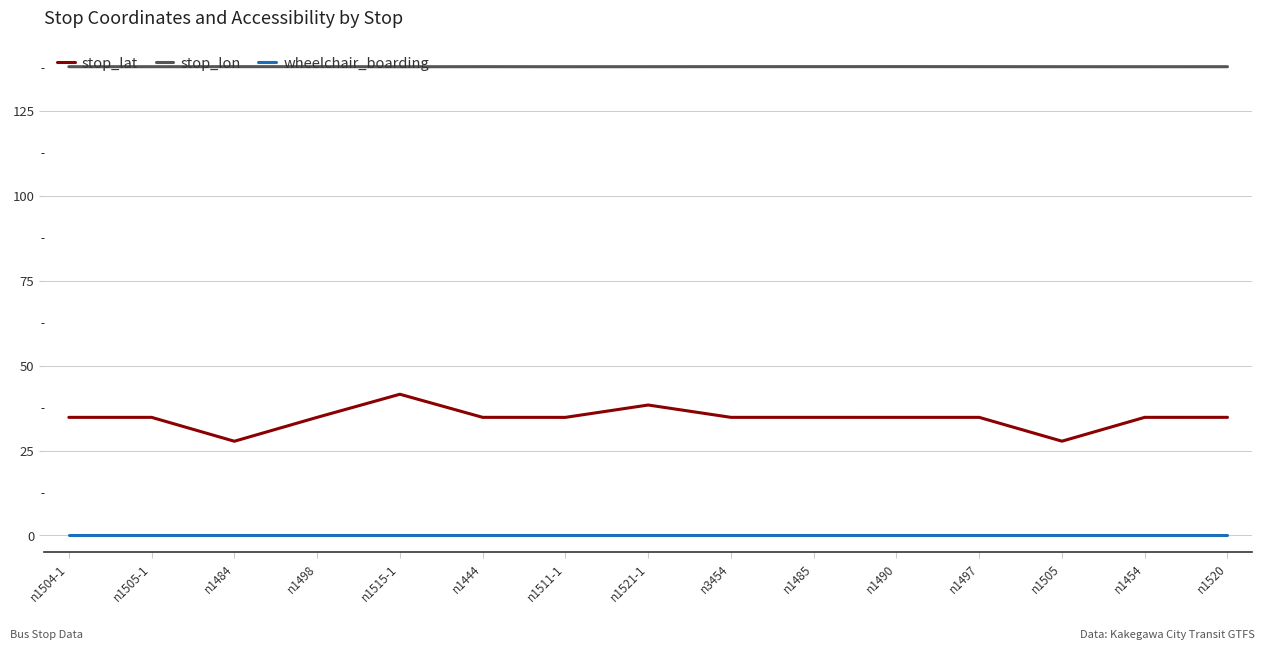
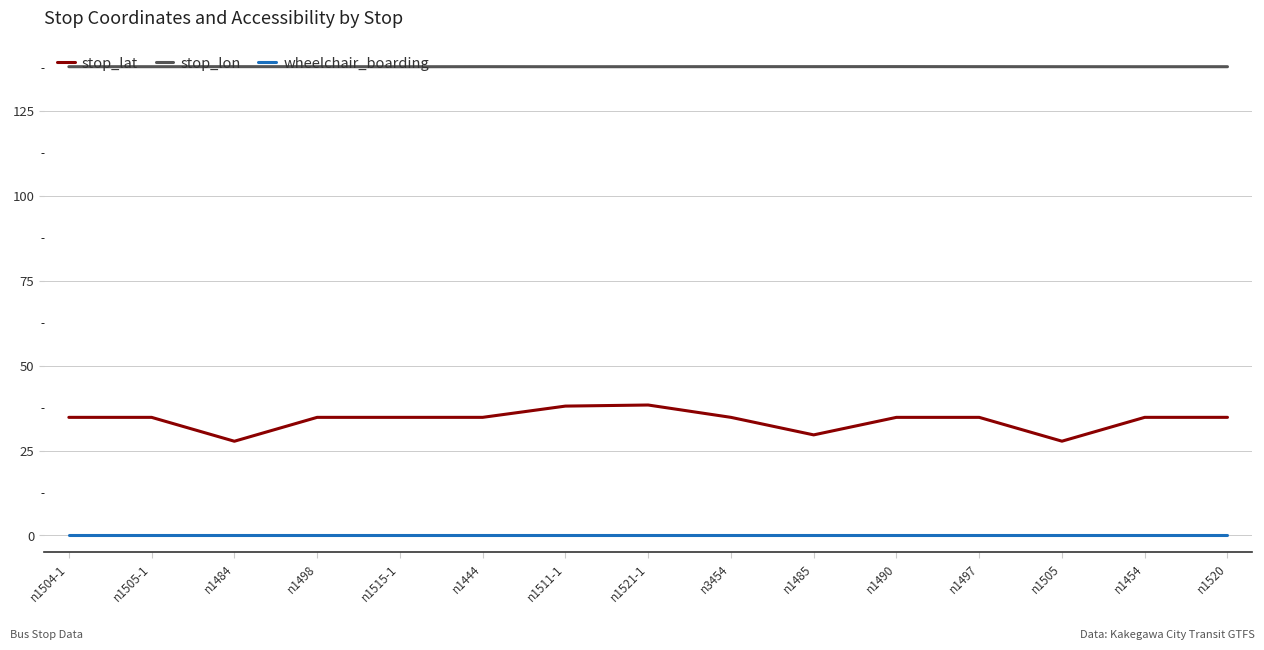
  {
    "stop_lat": {
      "n1504-1": 35,
      "n1505-1": 35,
      "n1484": 28,
      "n1498": 35,
-     "n1515-1": 42,
+     "n1515-1": 35,
      "n1444": 35,
-     "n1511-1": 35,
+     "n1511-1": 38,
      "n1521-1": 38,
      "n3454": 35,
-     "n1485": 35,
+     "n1485": 30,
      "n1490": 35,
      "n1497": 35,
      "n1505": 28,
      "n1454": 35,
      "n1520": 35
    },
    "stop_lon": {
      "n1504-1": 138,
      "n1505-1": 138,
      "n1484": 138,
      "n1498": 138,
      "n1515-1": 138,
      "n1444": 138,
      "n1511-1": 138,
      "n1521-1": 138,
      "n3454": 138,
      "n1485": 138,
      "n1490": 138,
      "n1497": 138,
      "n1505": 138,
      "n1454": 138,
      "n1520": 138
    },
    "wheelchair_boarding": {
      "n1504-1": 0,
      "n1505-1": 0,
      "n1484": 0,
      "n1498": 0,
      "n1515-1": 0,
      "n1444": 0,
      "n1511-1": 0,
      "n1521-1": 0,
      "n3454": 0,
      "n1485": 0,
      "n1490": 0,
      "n1497": 0,
      "n1505": 0,
      "n1454": 0,
      "n1520": 0
    }
  }
